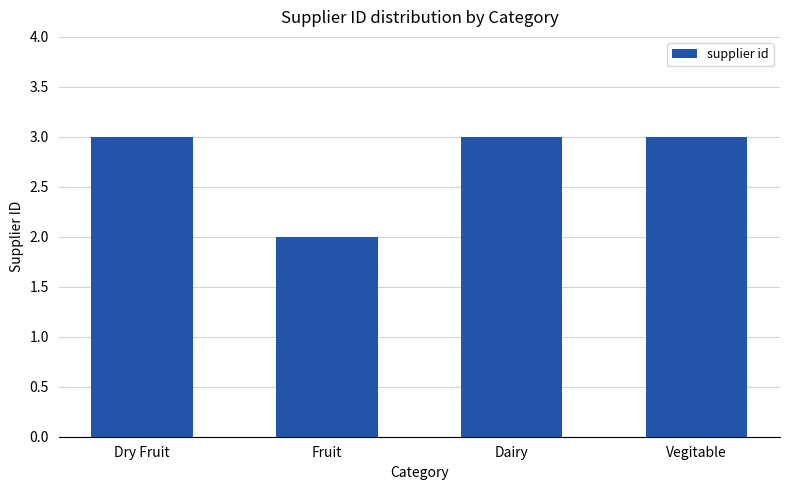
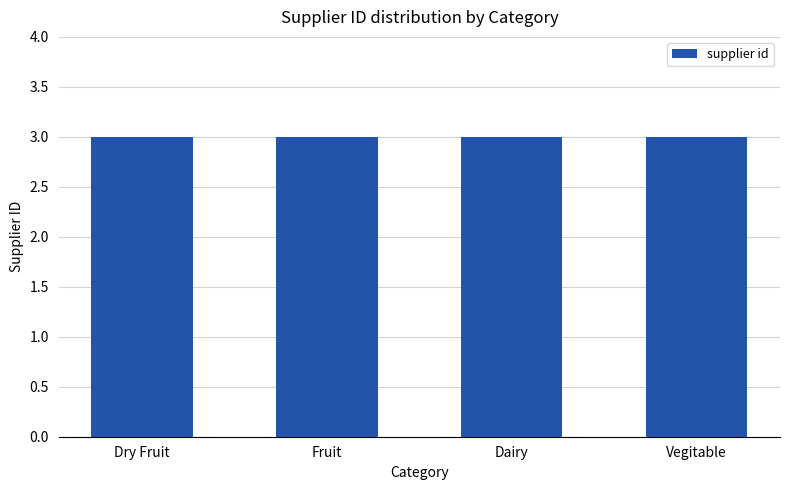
  {
    "Dry Fruit": 3,
-   "Fruit": 2,
+   "Fruit": 3,
    "Dairy": 3,
    "Vegitable": 3
  }
